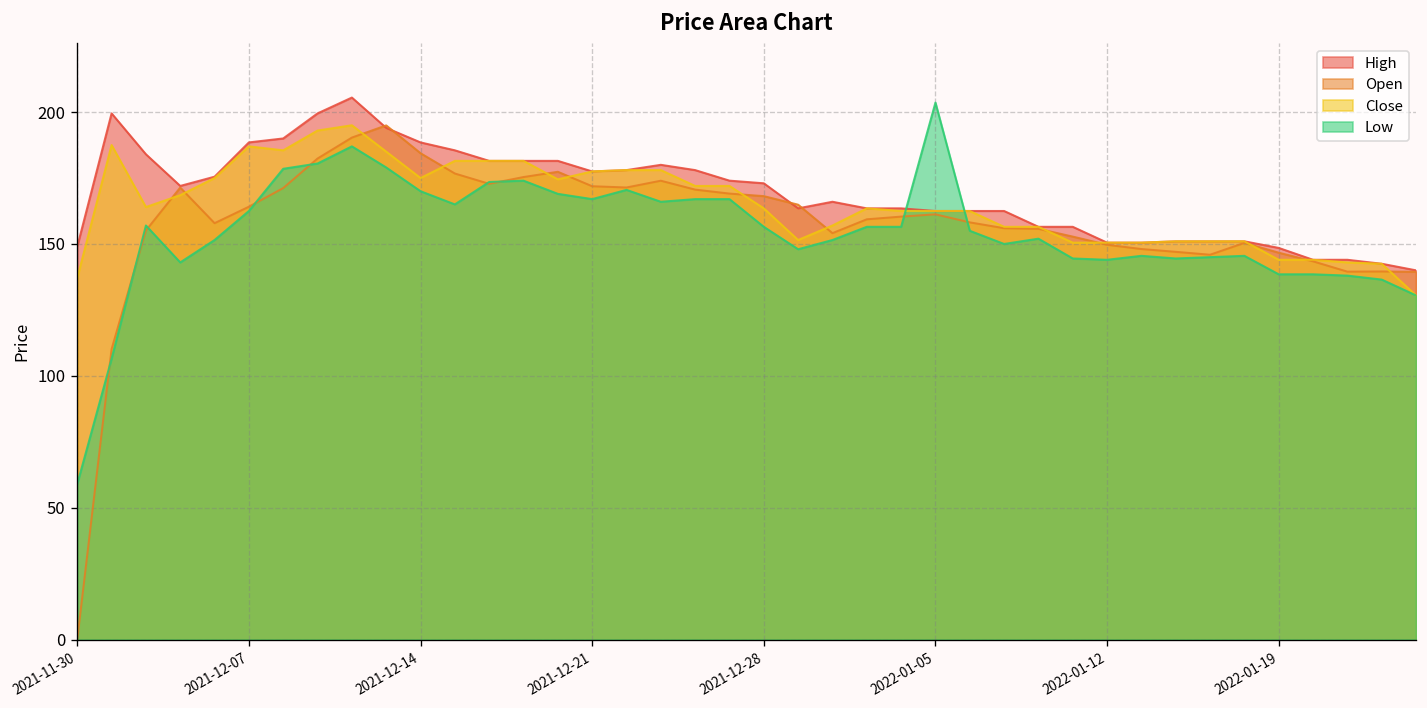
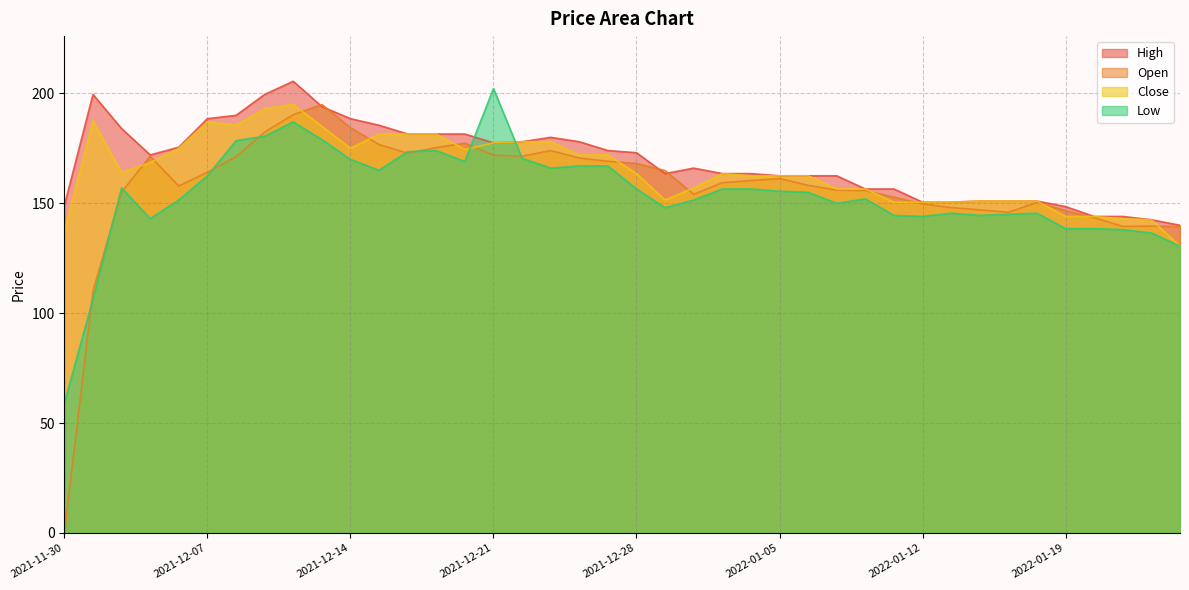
  {
    "Close": {
      "2021-11-30": 137,
      "2021-12-07": 187,
      "2021-12-14": 175,
      "2021-12-28": 164,
      "2022-01-19": 144
    },
    "Low": {
      "2021-11-30": 59,
      "2021-12-07": 163,
      "2021-12-14": 170,
-     "2021-12-21": 167,
+     "2021-12-21": 202,
      "2021-12-28": 157,
-     "2022-01-05": 204,
+     "2022-01-05": 156,
      "2022-01-12": 144,
      "2022-01-19": 139
    }
  }
